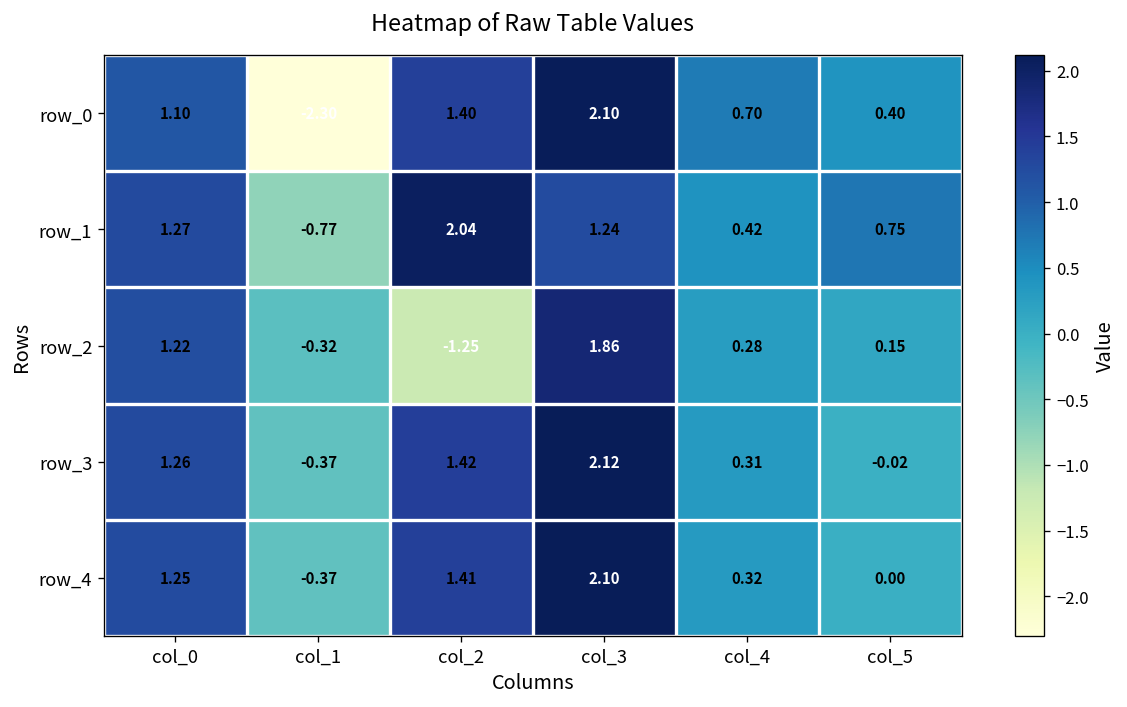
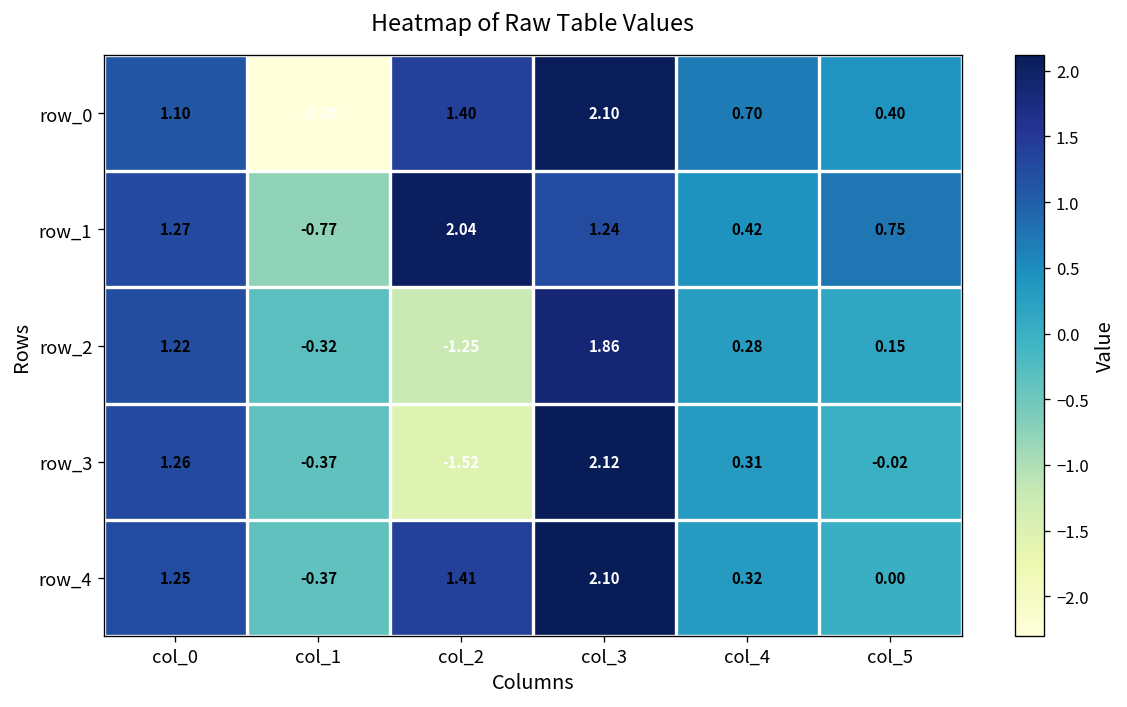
  {
    "row_0": {
      "col_0": 1.10,
      "col_2": 1.40,
      "col_3": 2.10,
      "col_4": 0.70,
      "col_5": 0.40
    },
    "row_1": {
      "col_0": 1.27,
      "col_1": -0.77,
      "col_2": 2.04,
      "col_3": 1.24,
      "col_4": 0.42,
      "col_5": 0.75
    },
    "row_2": {
      "col_0": 1.22,
      "col_1": -0.32,
      "col_2": -1.25,
      "col_3": 1.86,
      "col_4": 0.28,
      "col_5": 0.15
    },
    "row_3": {
      "col_0": 1.26,
      "col_1": -0.37,
-     "col_2": 1.42,
+     "col_2": -1.52,
      "col_3": 2.12,
      "col_4": 0.31,
      "col_5": -0.02
    },
    "row_4": {
      "col_0": 1.25,
      "col_1": -0.37,
      "col_2": 1.41,
      "col_3": 2.10,
      "col_4": 0.32,
      "col_5": 0.00
    }
  }
